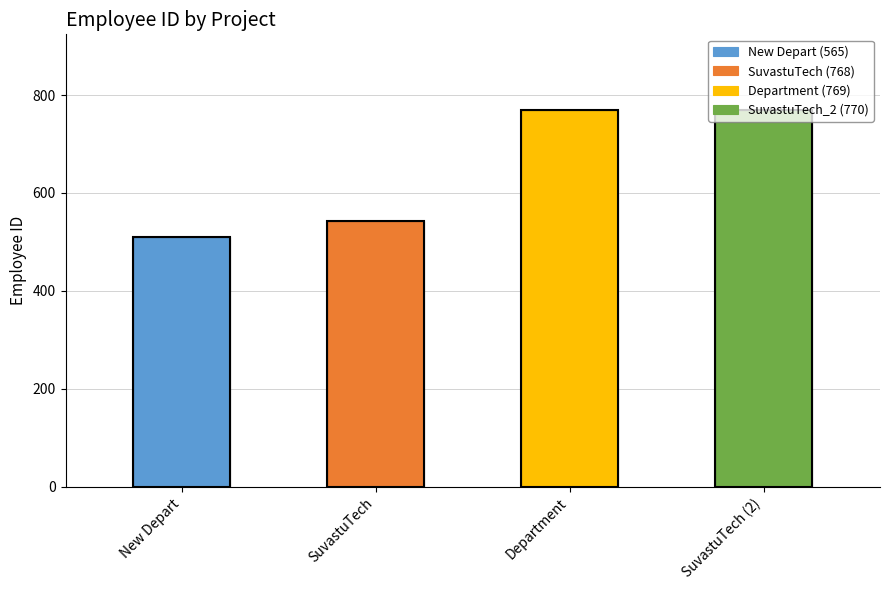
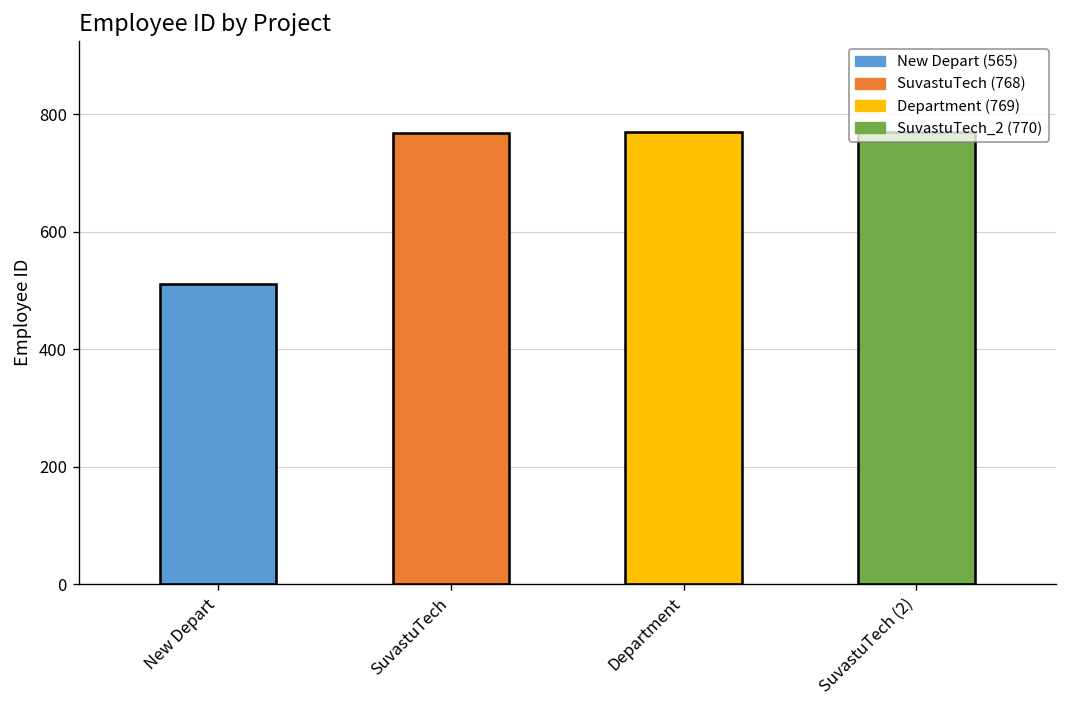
  {
    "New Depart": 510,
-   "SuvastuTech": 540,
+   "SuvastuTech": 770,
    "Department": 770
  }
